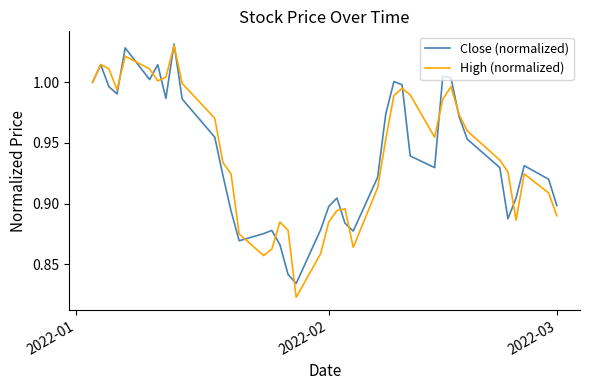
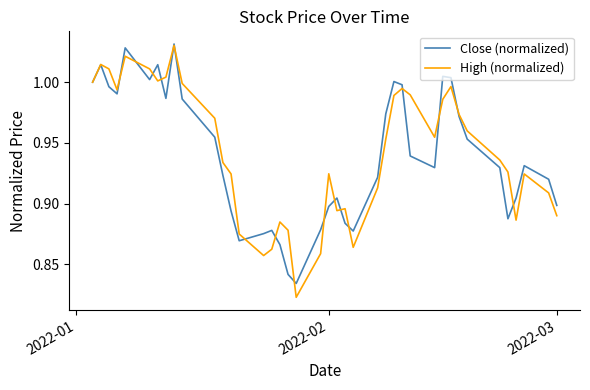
  {
    "Close (normalized)": {
      "2022-02": 0.898,
      "2022-03": 0.898
    },
    "High (normalized)": {
-     "2022-02": 0.885,
+     "2022-02": 0.925,
      "2022-03": 0.890
    }
  }
